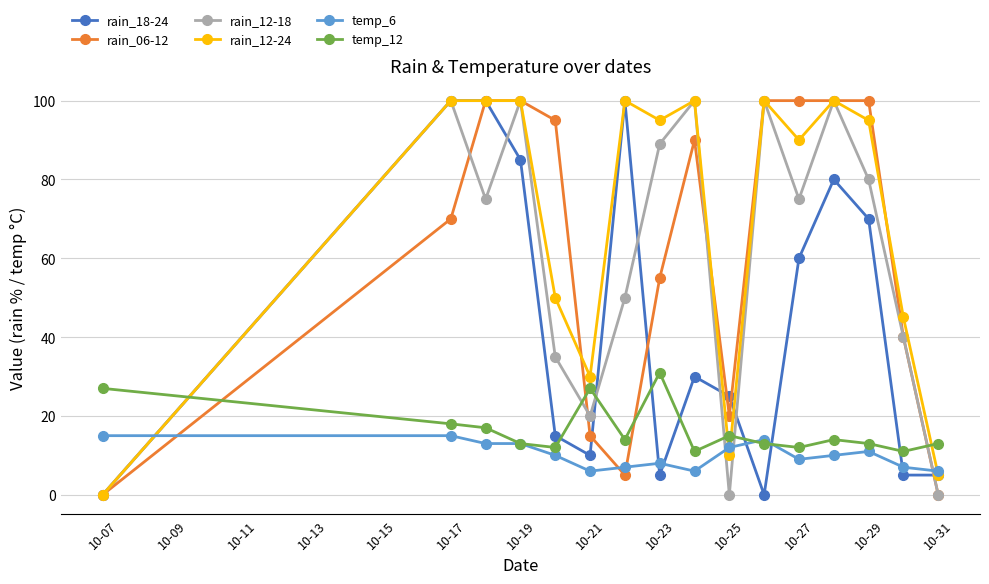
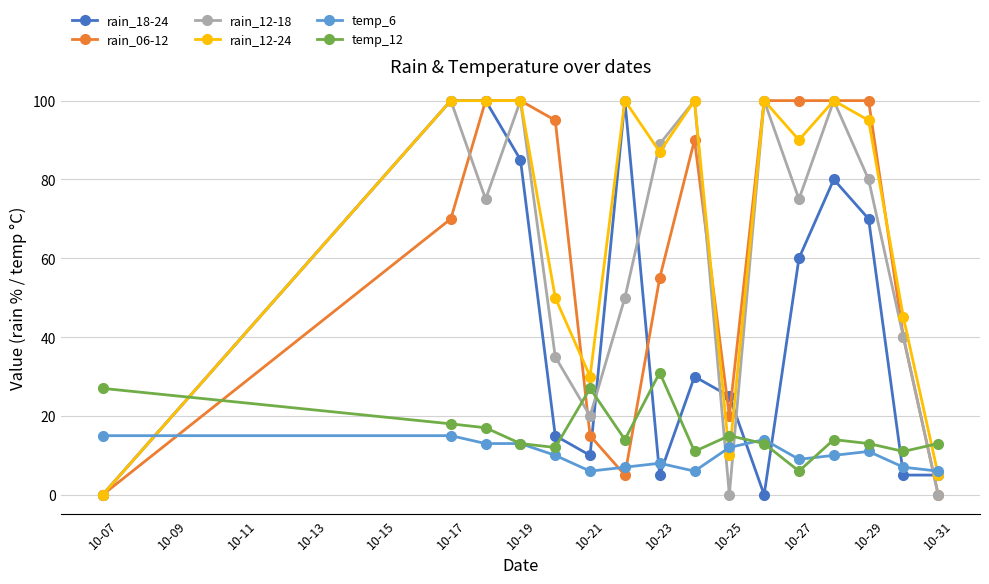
  {
    "rain_06-12": {
      "10-17": 70,
      "10-21": 15,
      "10-23": 55,
      "10-25": 20,
      "10-27": 100,
      "10-29": 100
    },
    "rain_12-18": {
      "10-21": 20,
      "10-23": 89,
      "10-25": 0,
      "10-27": 75,
      "10-29": 80
    },
    "rain_12-24": {
      "10-21": 30,
-     "10-23": 95,
+     "10-23": 87,
      "10-25": 10,
      "10-27": 90,
      "10-29": 95
    },
    "temp_12": {
      "10-07": 27,
      "10-17": 18,
      "10-21": 27,
      "10-23": 31,
      "10-25": 15,
-     "10-27": 12,
+     "10-27": 6,
      "10-29": 13,
      "10-31": 13
    }
  }
